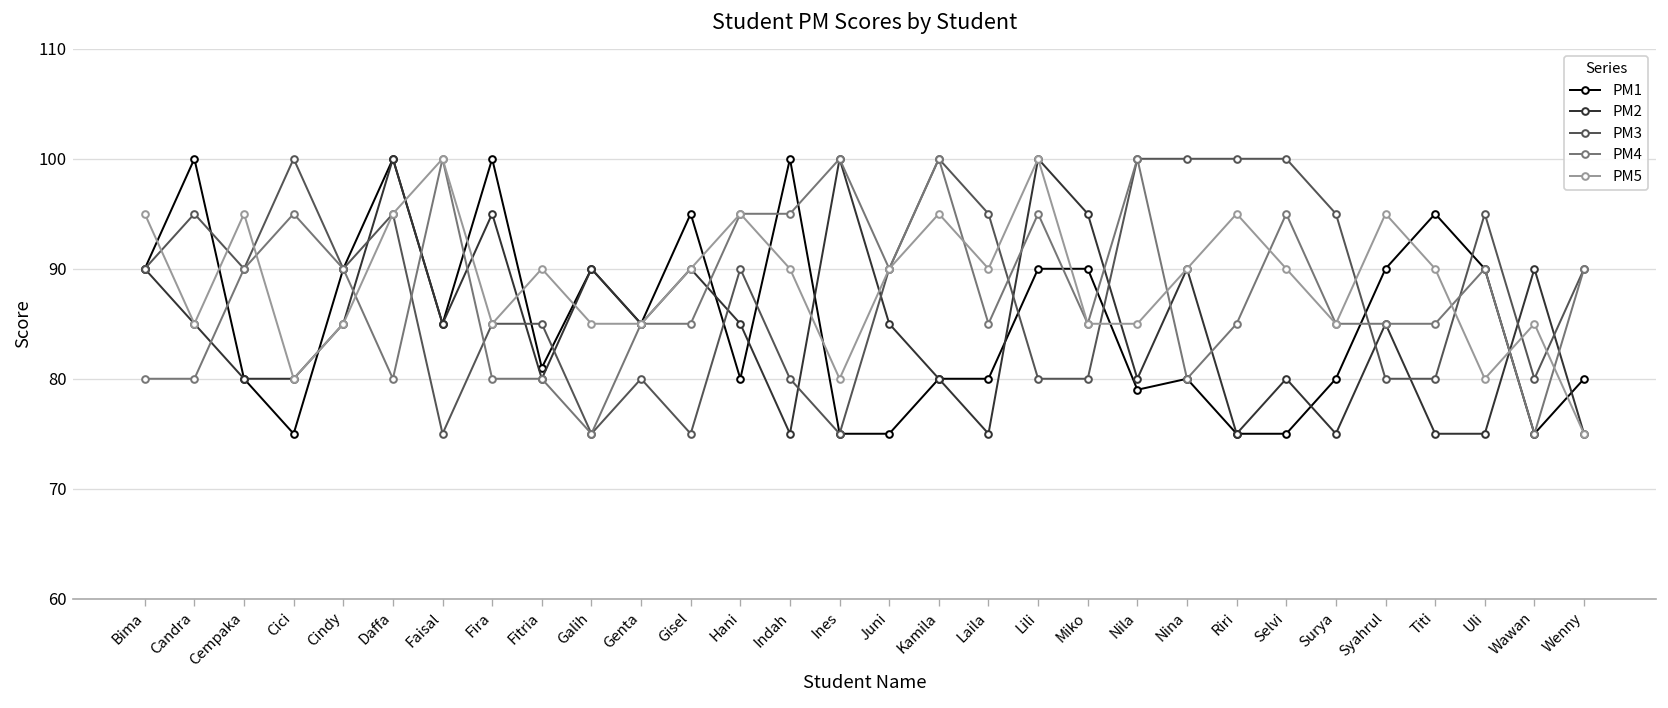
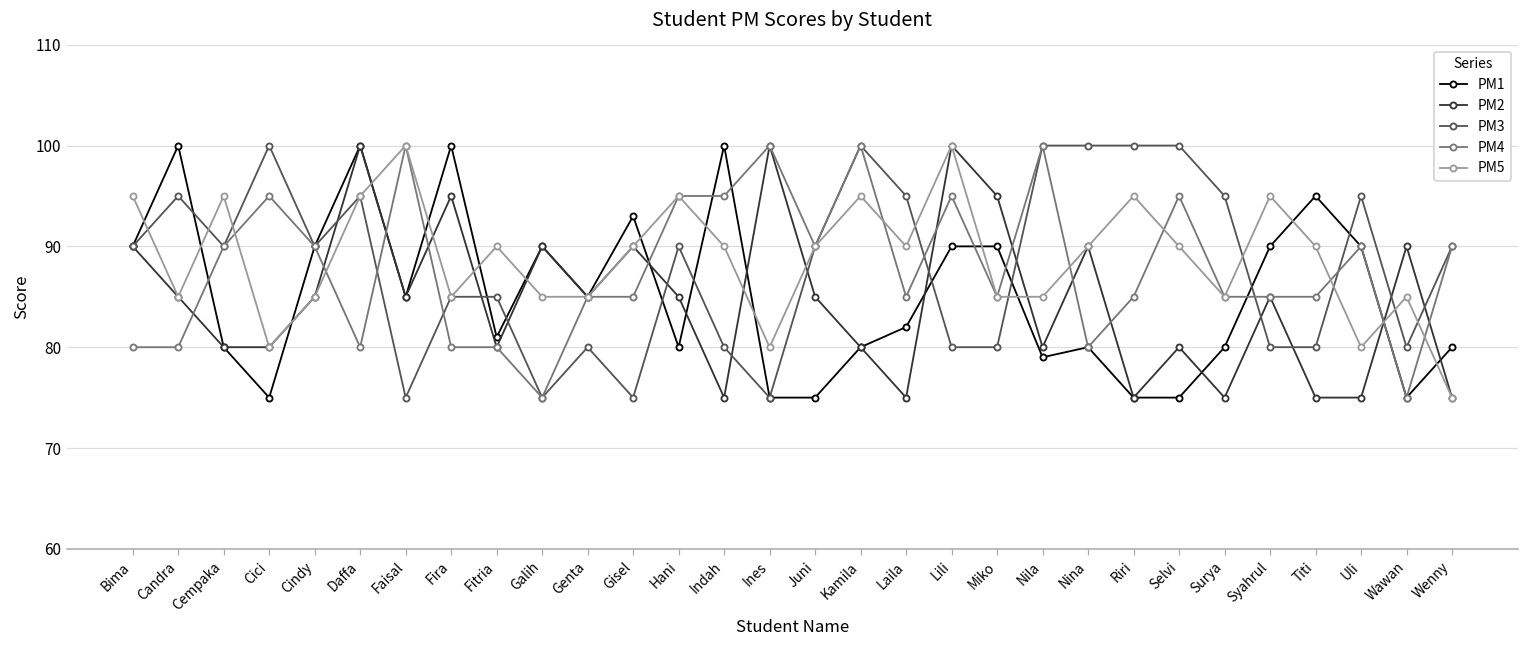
  {
    "PM1": {
      "Candra": 100,
      "Cici": 75,
      "Fira": 100,
      "Fitria": 81,
-     "Gisel": 95,
+     "Gisel": 93,
      "Hani": 80,
      "Indah": 100,
      "Juni": 75,
-     "Laila": 80,
+     "Laila": 82,
      "Lili": 90,
      "Miko": 90,
      "Nila": 79,
      "Selvi": 75,
      "Surya": 80,
      "Syahrul": 90,
      "Titi": 95,
      "Wenny": 80
    }
  }
